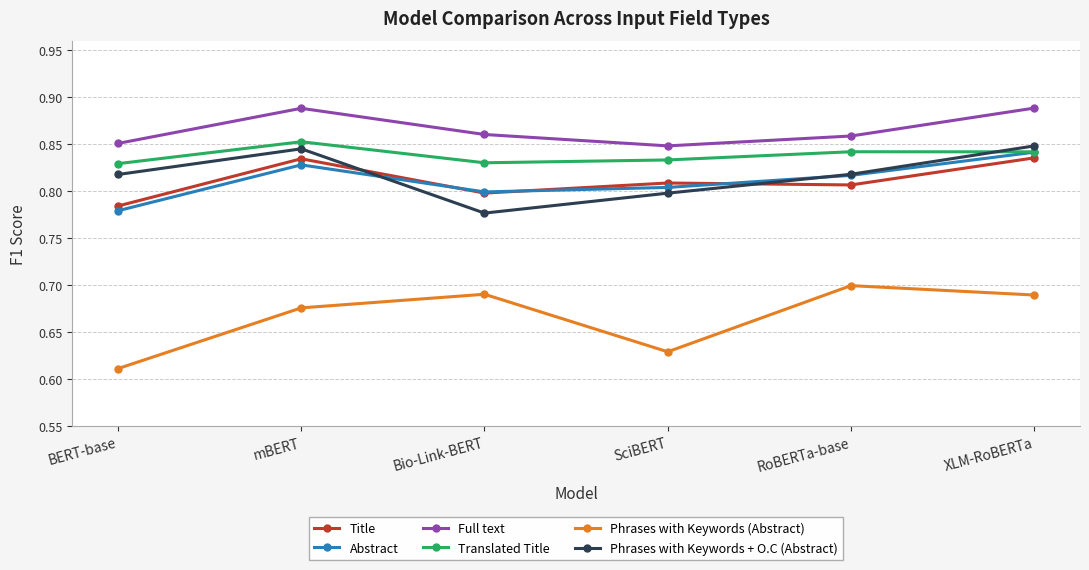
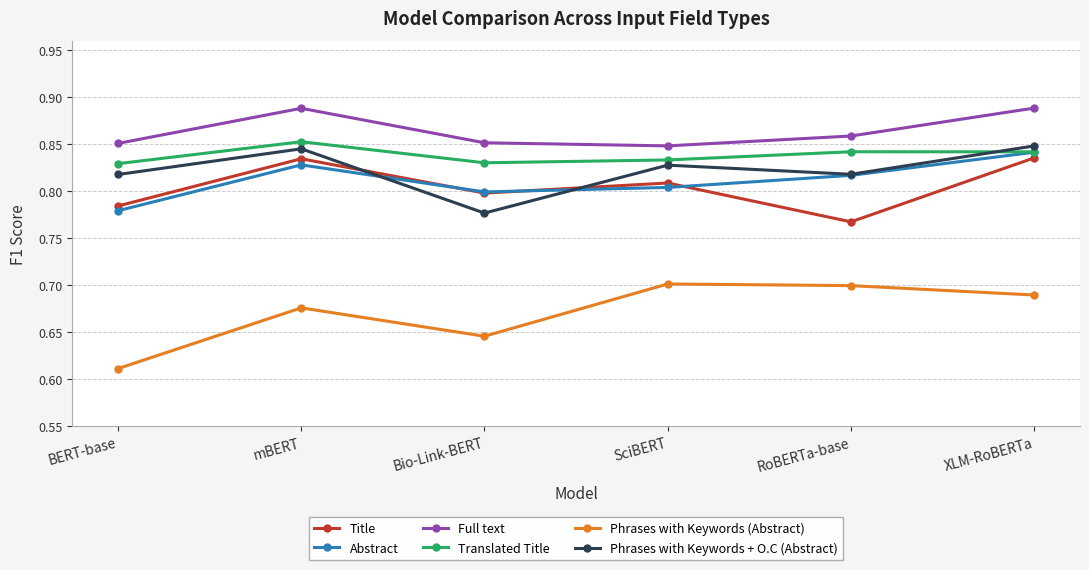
  {
    "Title": {
      "BERT-base": 0.78,
      "mBERT": 0.83,
      "SciBERT": 0.81,
-     "RoBERTa-base": 0.81,
+     "RoBERTa-base": 0.77,
      "XLM-RoBERTa": 0.84
    },
    "Abstract": {
      "BERT-base": 0.78,
      "mBERT": 0.83,
      "SciBERT": 0.80
    },
    "Full text": {
      "BERT-base": 0.85,
      "mBERT": 0.89,
-     "Bio-Link-BERT": 0.86,
+     "Bio-Link-BERT": 0.85,
      "SciBERT": 0.85,
      "RoBERTa-base": 0.86,
      "XLM-RoBERTa": 0.89
    },
    "Translated Title": {
      "BERT-base": 0.83,
      "mBERT": 0.85,
      "Bio-Link-BERT": 0.83,
      "SciBERT": 0.83,
      "RoBERTa-base": 0.84
    },
    "Phrases with Keywords (Abstract)": {
      "BERT-base": 0.61,
      "mBERT": 0.68,
-     "Bio-Link-BERT": 0.69,
-     "SciBERT": 0.63,
+     "Bio-Link-BERT": 0.65,
+     "SciBERT": 0.70,
      "RoBERTa-base": 0.70,
      "XLM-RoBERTa": 0.69
    },
    "Phrases with Keywords + O.C (Abstract)": {
      "BERT-base": 0.82,
      "mBERT": 0.85,
      "Bio-Link-BERT": 0.78,
-     "SciBERT": 0.80,
+     "SciBERT": 0.83,
      "XLM-RoBERTa": 0.85
    }
  }
